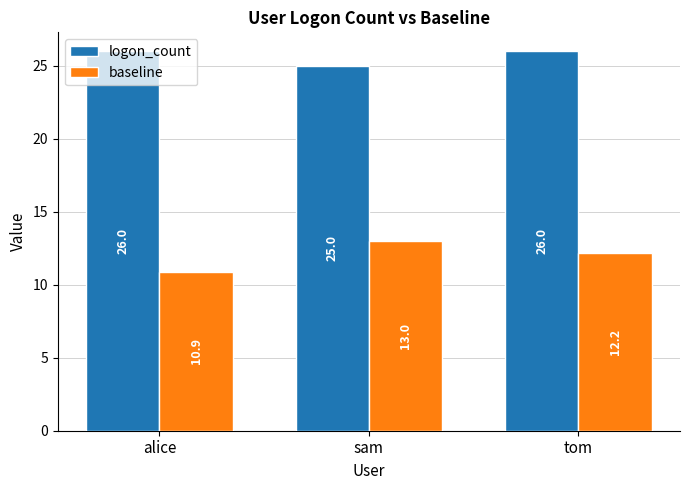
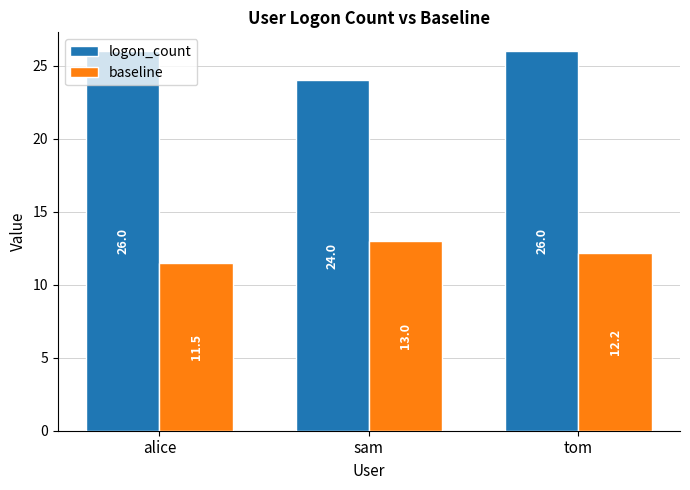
  {
    "logon_count": {
-     "sam": 25.0,
+     "sam": 24.0,
      "tom": 26.0
    },
    "baseline": {
-     "alice": 10.9,
+     "alice": 11.5,
      "sam": 13.0,
      "tom": 12.2
    }
  }
